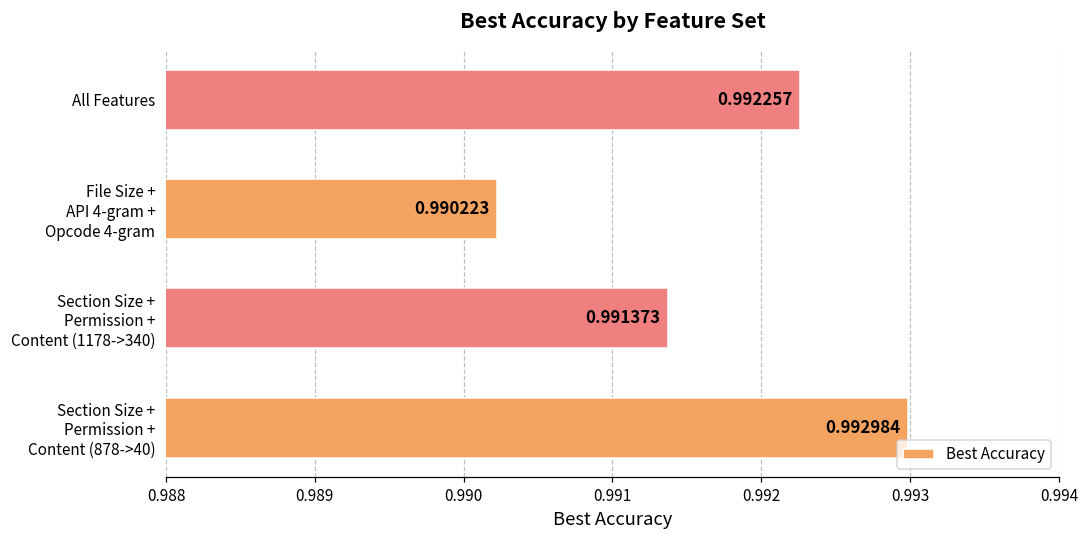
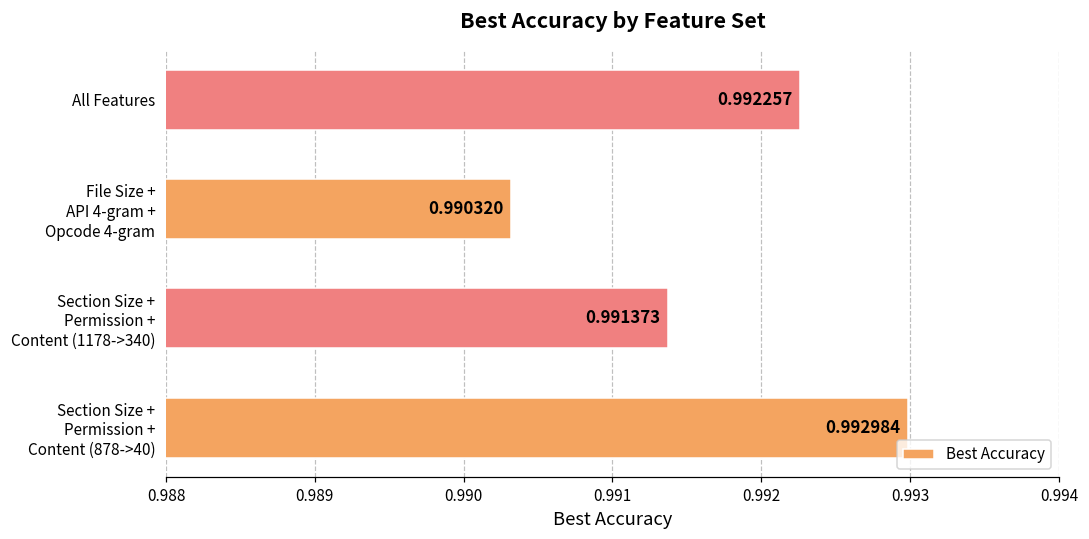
  {
    "All Features": 0.992257,
-   "File Size + API 4-gram + Opcode 4-gram": 0.990223,
+   "File Size + API 4-gram + Opcode 4-gram": 0.990320,
    "Section Size + Permission + Content (1178->340)": 0.991373,
    "Section Size + Permission + Content (878->40)": 0.992984
  }
